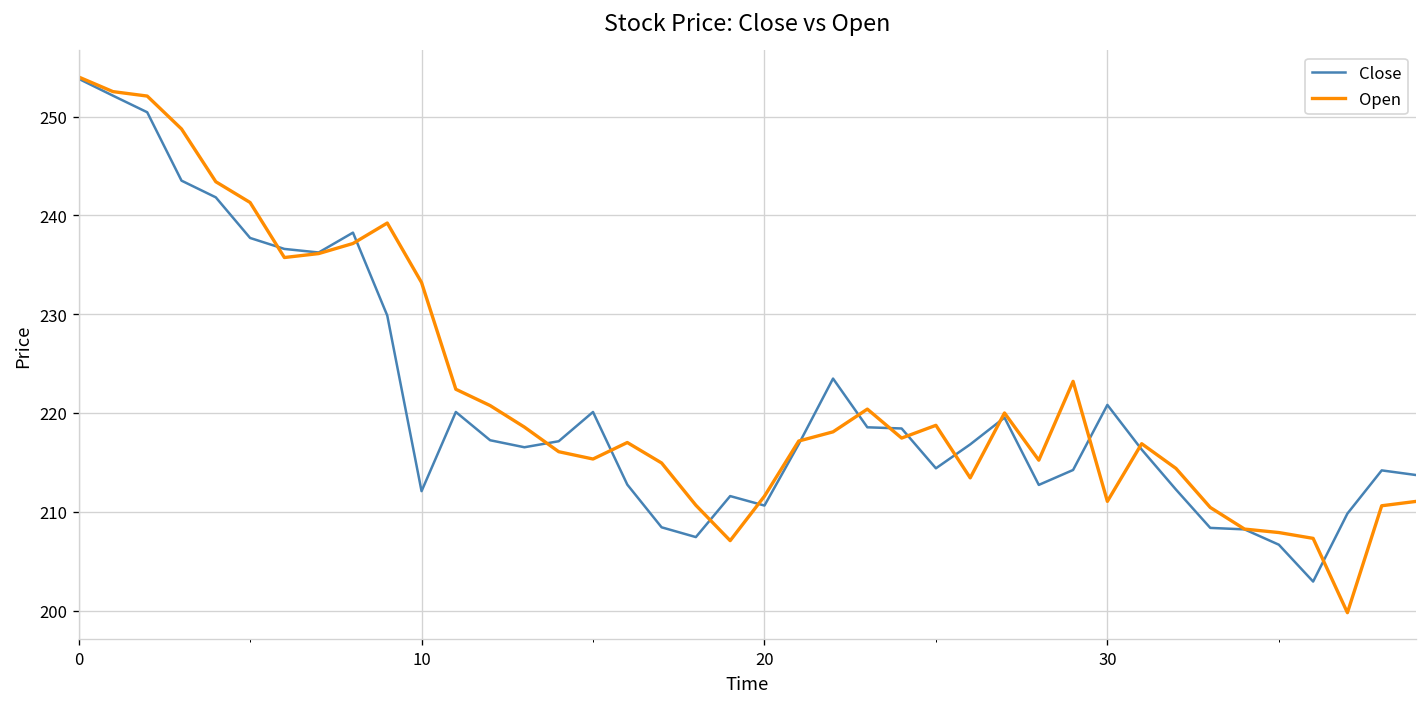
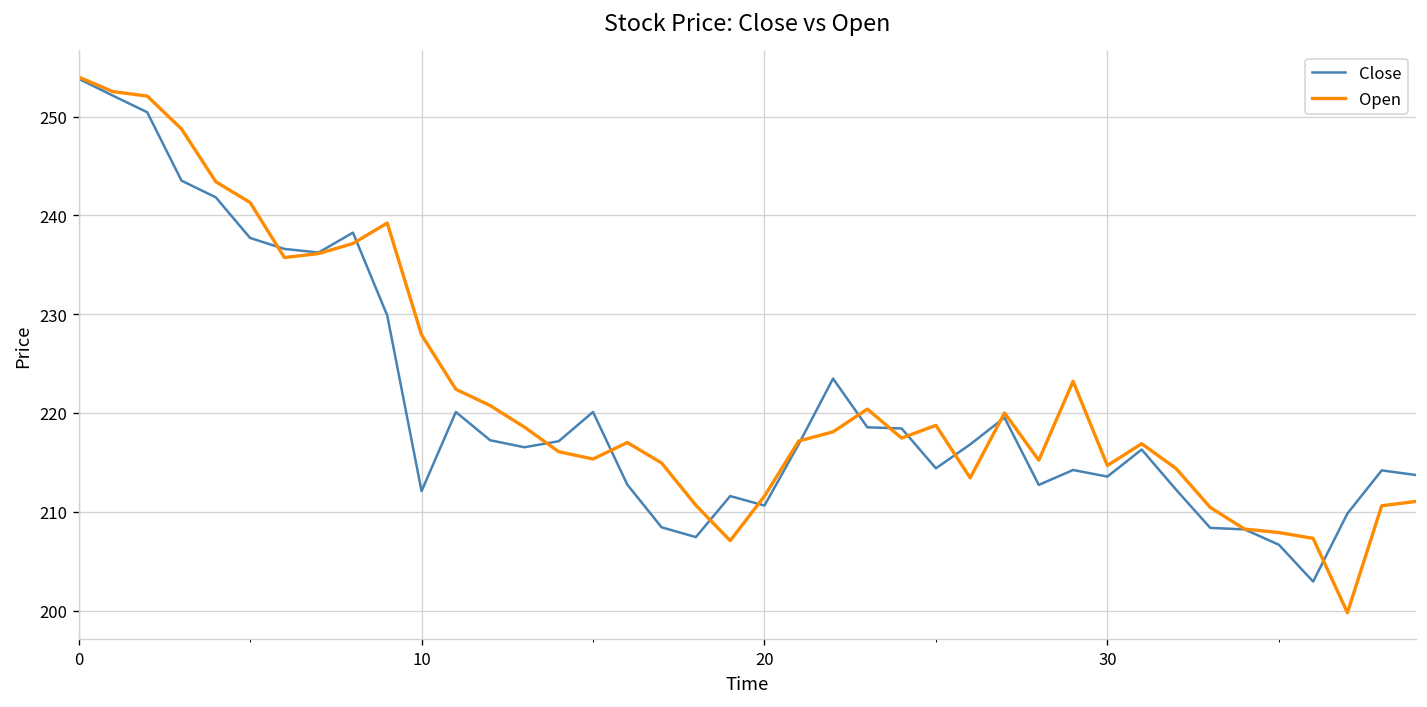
  {
    "Close": {
      "10": 212,
      "20": 211,
-     "30": 221
+     "30": 214
    },
    "Open": {
-     "10": 233,
+     "10": 228,
      "20": 212,
-     "30": 211
+     "30": 215
    }
  }
